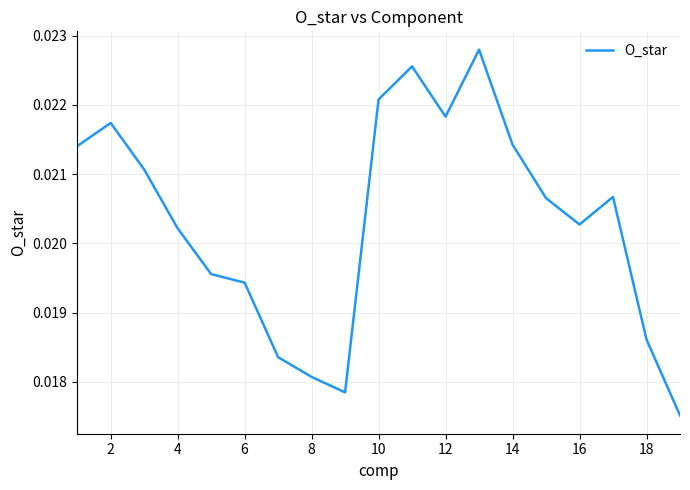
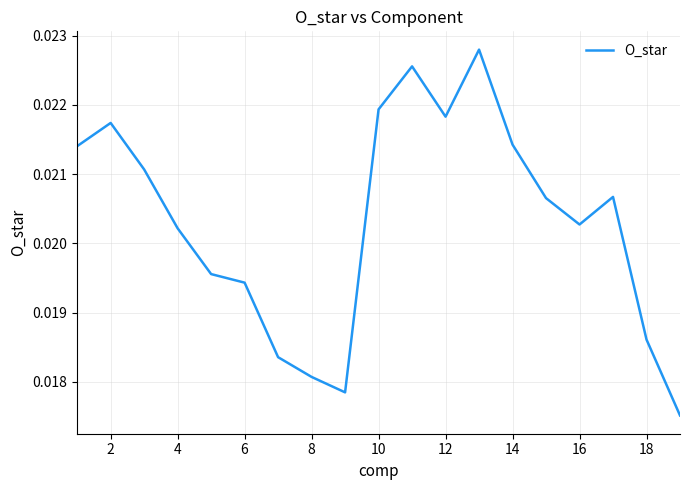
  {
    "2": 0.0217,
    "4": 0.0202,
    "6": 0.0194,
    "8": 0.0181,
-   "10": 0.0221,
+   "10": 0.0219,
    "12": 0.0218,
    "14": 0.0214,
    "16": 0.0203,
    "18": 0.0186
  }
